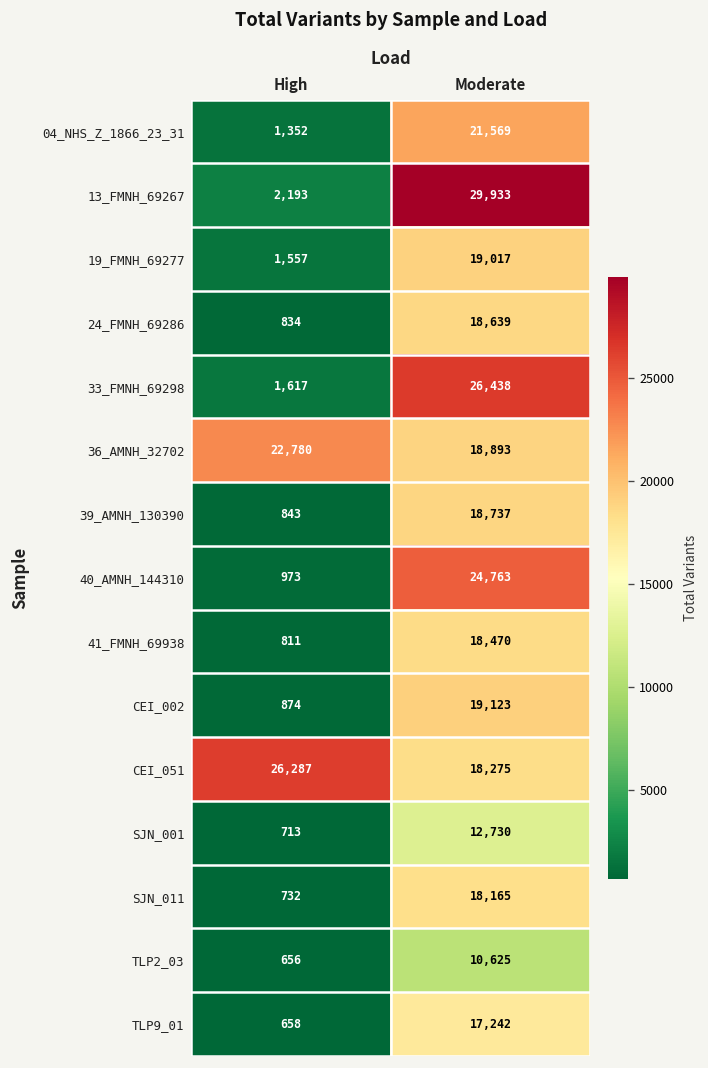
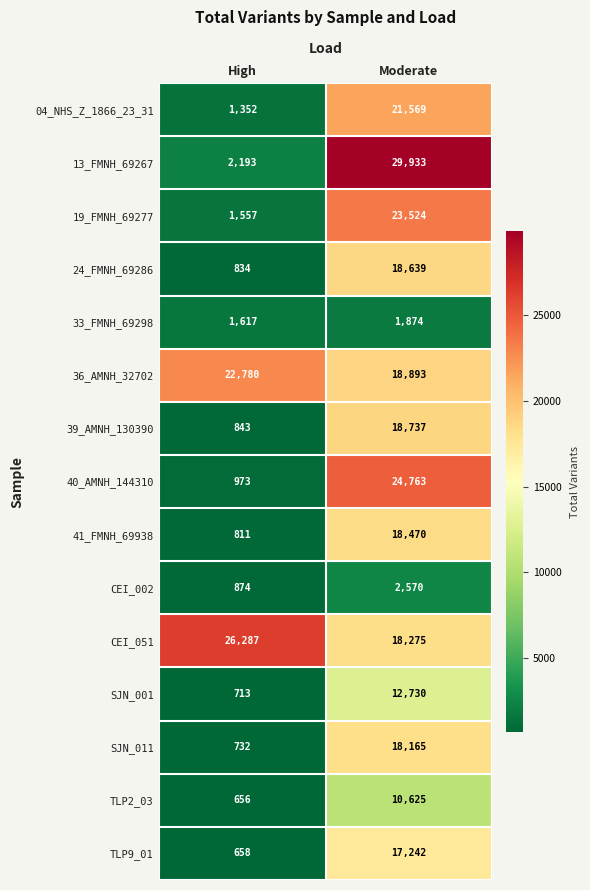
  {
    "04_NHS_Z_1866_23_31": {
      "High": "1,352",
      "Moderate": "21,569"
    },
    "13_FMNH_69267": {
      "High": "2,193",
      "Moderate": "29,933"
    },
    "19_FMNH_69277": {
      "High": "1,557",
-     "Moderate": "19,017"
+     "Moderate": "23,524"
    },
    "24_FMNH_69286": {
      "High": "834",
      "Moderate": "18,639"
    },
    "33_FMNH_69298": {
      "High": "1,617",
-     "Moderate": "26,438"
+     "Moderate": "1,874"
    },
    "36_AMNH_32702": {
      "High": "22,780",
      "Moderate": "18,893"
    },
    "39_AMNH_130390": {
      "High": "843",
      "Moderate": "18,737"
    },
    "40_AMNH_144310": {
      "High": "973",
      "Moderate": "24,763"
    },
    "41_FMNH_69938": {
      "High": "811",
      "Moderate": "18,470"
    },
    "CEI_002": {
      "High": "874",
-     "Moderate": "19,123"
+     "Moderate": "2,570"
    },
    "CEI_051": {
      "High": "26,287",
      "Moderate": "18,275"
    },
    "SJN_001": {
      "High": "713",
      "Moderate": "12,730"
    },
    "SJN_011": {
      "High": "732",
      "Moderate": "18,165"
    },
    "TLP2_03": {
      "High": "656",
      "Moderate": "10,625"
    },
    "TLP9_01": {
      "High": "658",
      "Moderate": "17,242"
    }
  }
